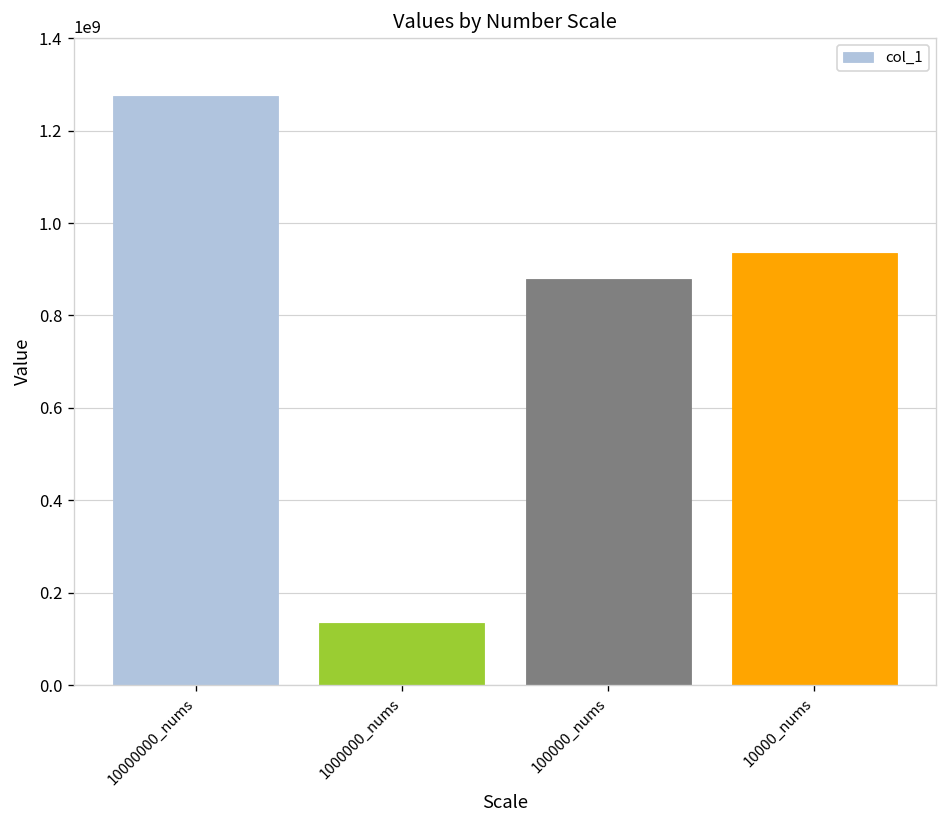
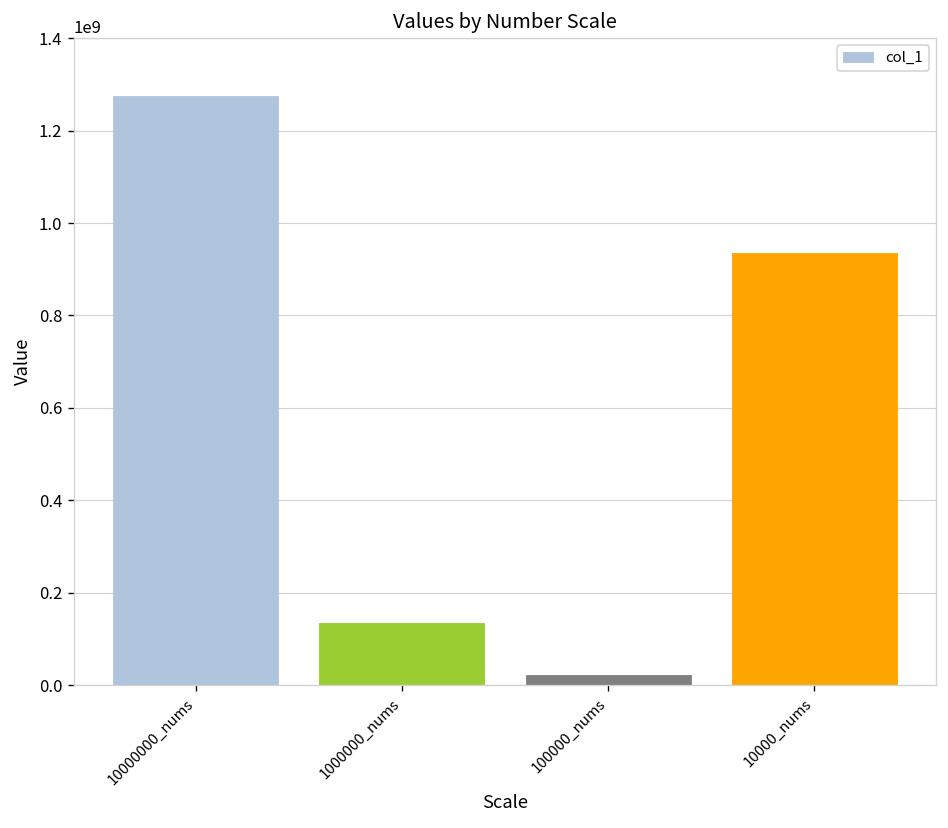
  {
    "10000000_nums": 1270000000,
    "1000000_nums": 130000000,
-   "100000_nums": 880000000,
+   "100000_nums": 20000000,
    "10000_nums": 930000000
  }
